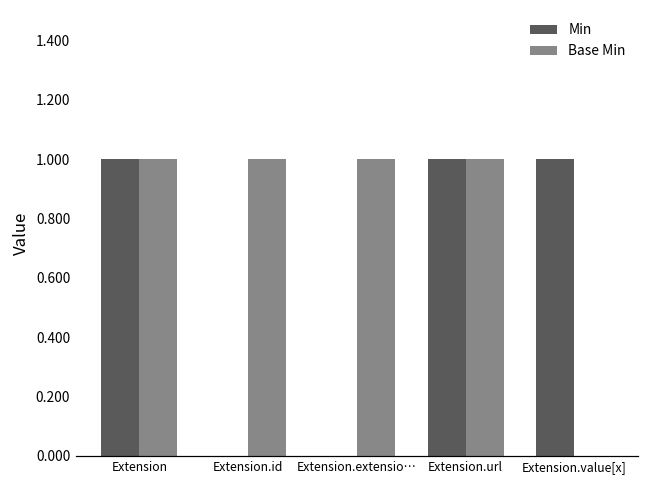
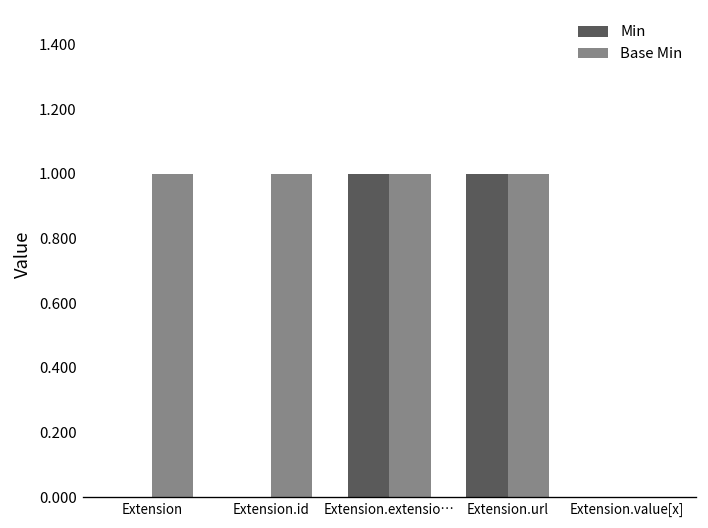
  {
    "Min": {
-     "Extension": 1,
+     "Extension": 0,
      "Extension.id": 0,
-     "Extension.extensio…": 0,
+     "Extension.extensio…": 1,
      "Extension.url": 1,
-     "Extension.value[x]": 1
+     "Extension.value[x]": 0
    },
    "Base Min": {
      "Extension": 1,
      "Extension.id": 1,
      "Extension.extensio…": 1,
      "Extension.url": 1,
      "Extension.value[x]": 0
    }
  }
